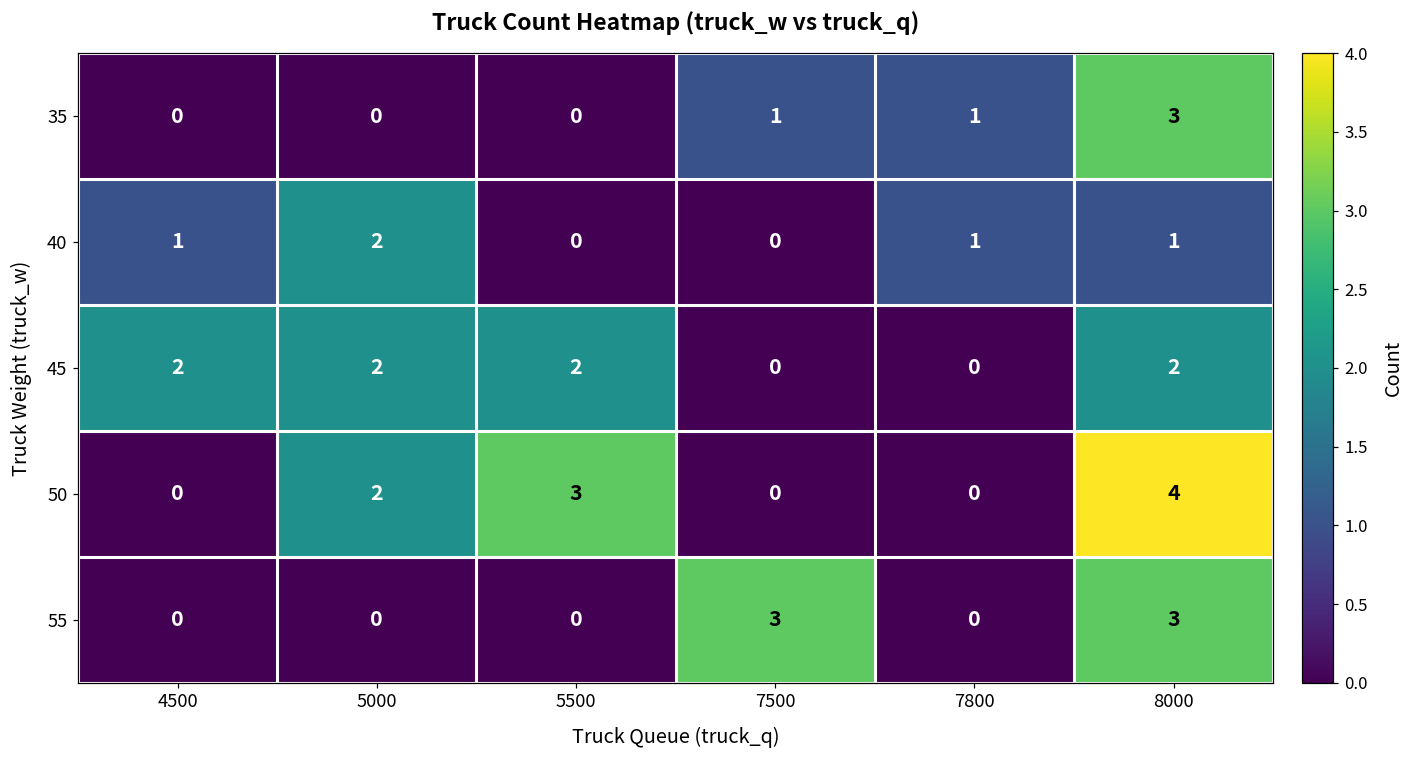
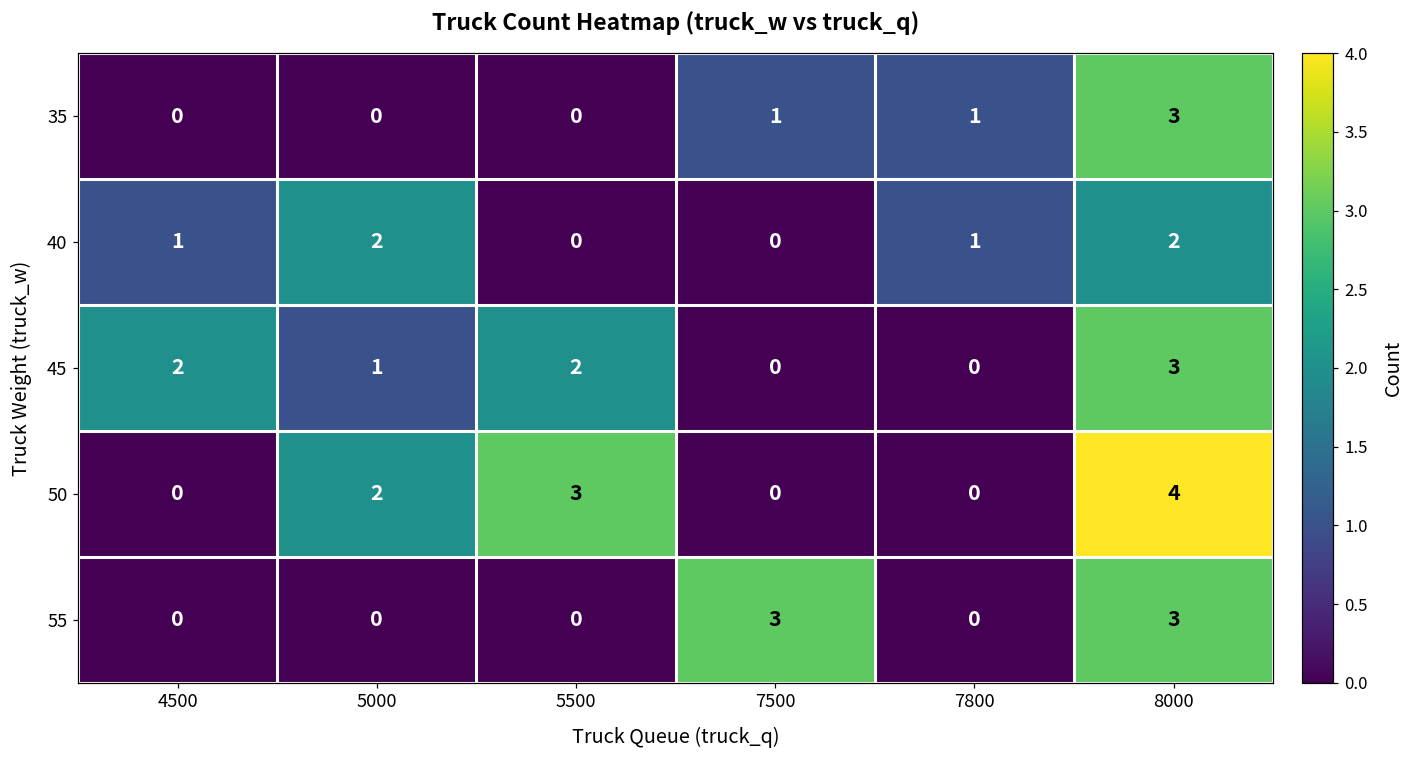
  {
    "35": {
      "4500": 0,
      "5000": 0,
      "5500": 0,
      "7500": 1,
      "7800": 1,
      "8000": 3
    },
    "40": {
      "4500": 1,
      "5000": 2,
      "5500": 0,
      "7500": 0,
      "7800": 1,
-     "8000": 1
+     "8000": 2
    },
    "45": {
      "4500": 2,
-     "5000": 2,
+     "5000": 1,
      "5500": 2,
      "7500": 0,
      "7800": 0,
-     "8000": 2
+     "8000": 3
    },
    "50": {
      "4500": 0,
      "5000": 2,
      "5500": 3,
      "7500": 0,
      "7800": 0,
      "8000": 4
    },
    "55": {
      "4500": 0,
      "5000": 0,
      "5500": 0,
      "7500": 3,
      "7800": 0,
      "8000": 3
    }
  }
